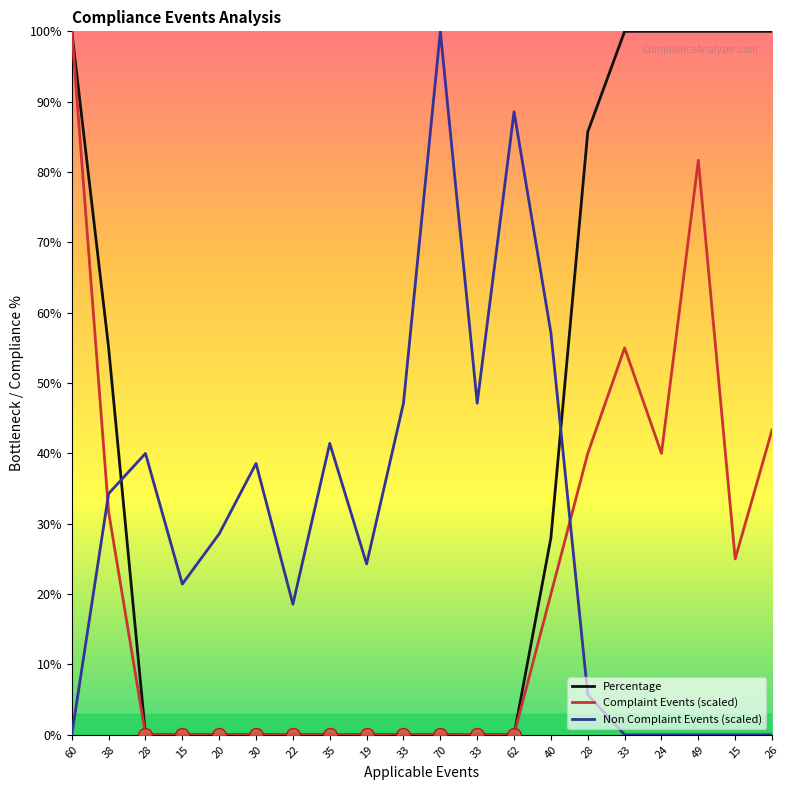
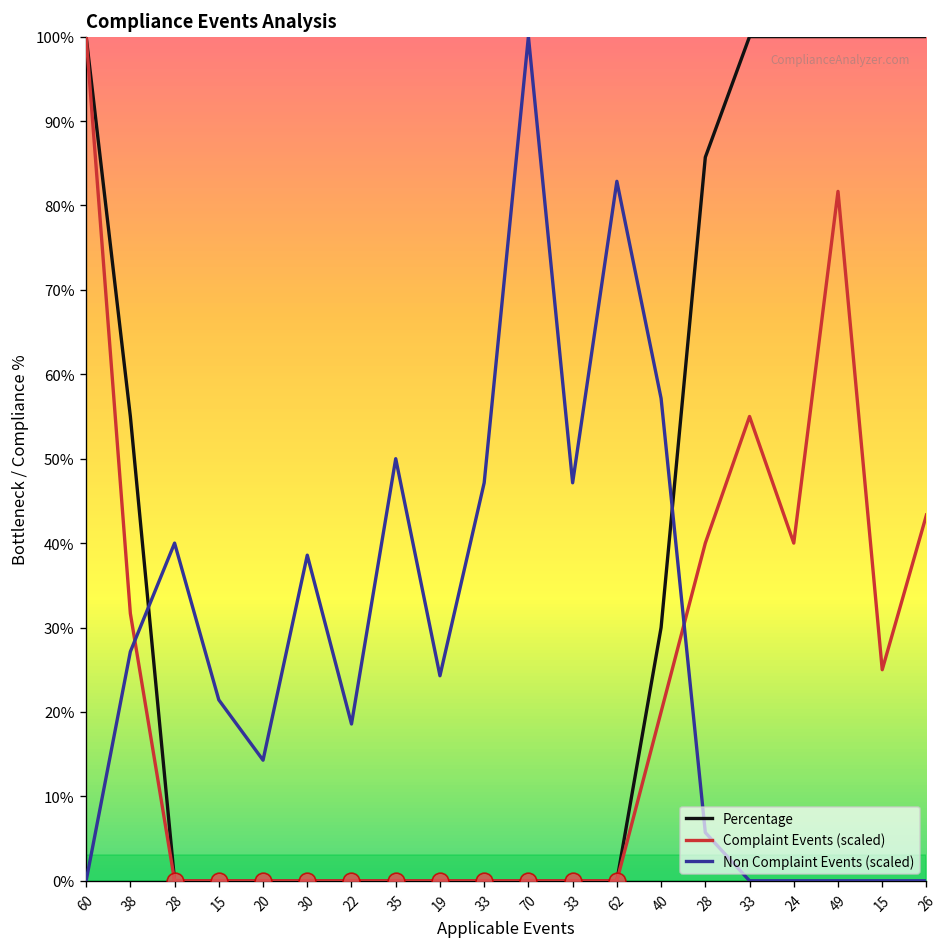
  {
    "Percentage": {
      "38": "55%",
-     "40": "28%",
+     "40": "30%",
      "24": "100%",
      "49": "100%",
      "26": "100%"
    },
    "Non Complaint Events (scaled)": {
      "60": "0%",
-     "38": "34%",
-     "20": "29%",
+     "38": "27%",
+     "20": "14%",
      "30": "39%",
      "22": "19%",
-     "35": "41%",
+     "35": "50%",
      "19": "24%",
      "70": "100%",
-     "62": "89%",
+     "62": "83%",
      "40": "57%",
      "24": "0%",
      "49": "0%",
      "26": "0%"
    }
  }
